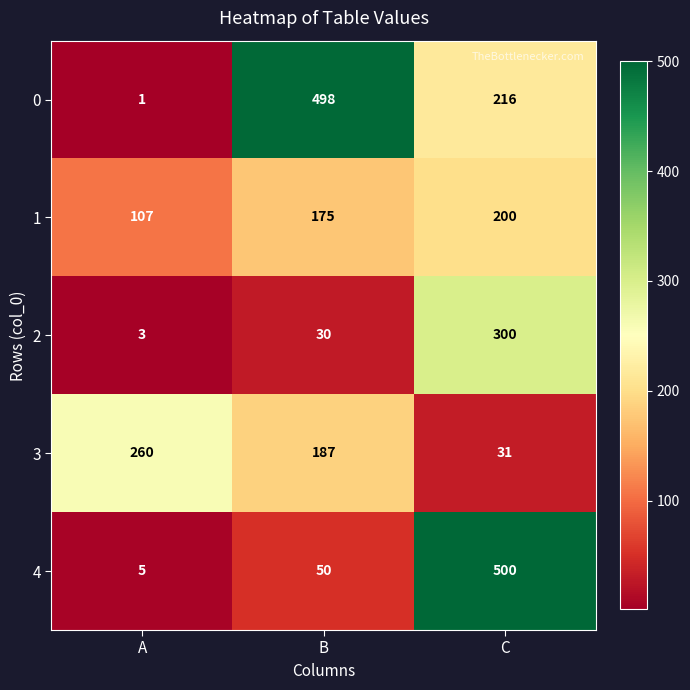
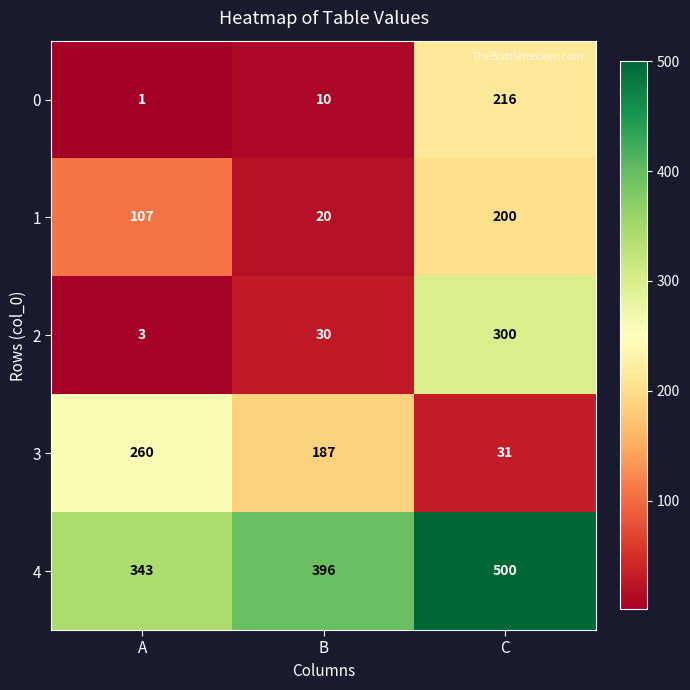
  {
    "0": {
      "A": 1,
-     "B": 498
+     "B": 10
    },
    "1": {
      "A": 107,
-     "B": 175,
+     "B": 20,
      "C": 200
    },
    "2": {
      "A": 3,
      "B": 30,
      "C": 300
    },
    "3": {
      "A": 260,
      "B": 187,
      "C": 31
    },
    "4": {
-     "A": 5,
-     "B": 50,
+     "A": 343,
+     "B": 396,
      "C": 500
    }
  }
